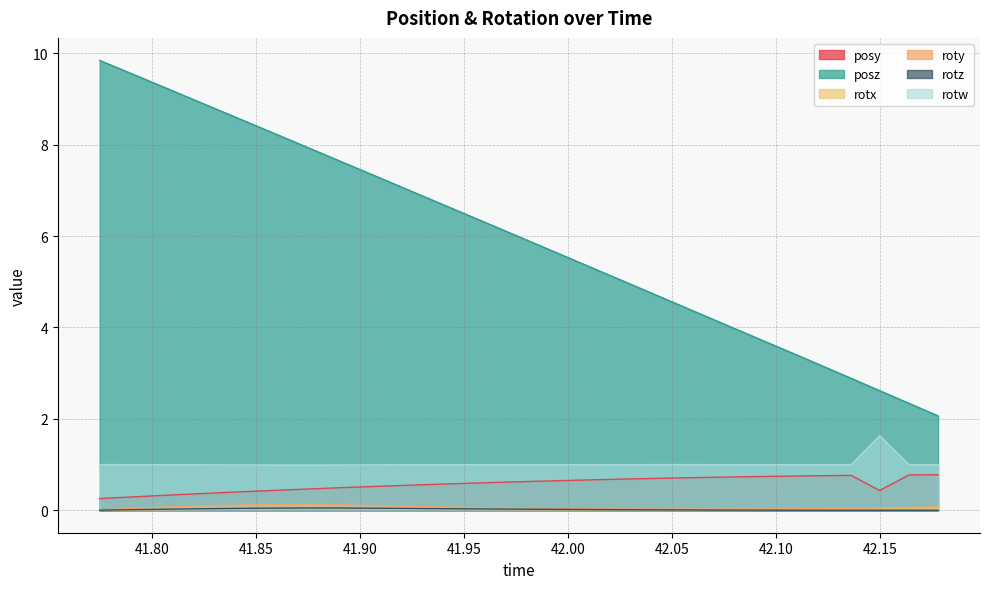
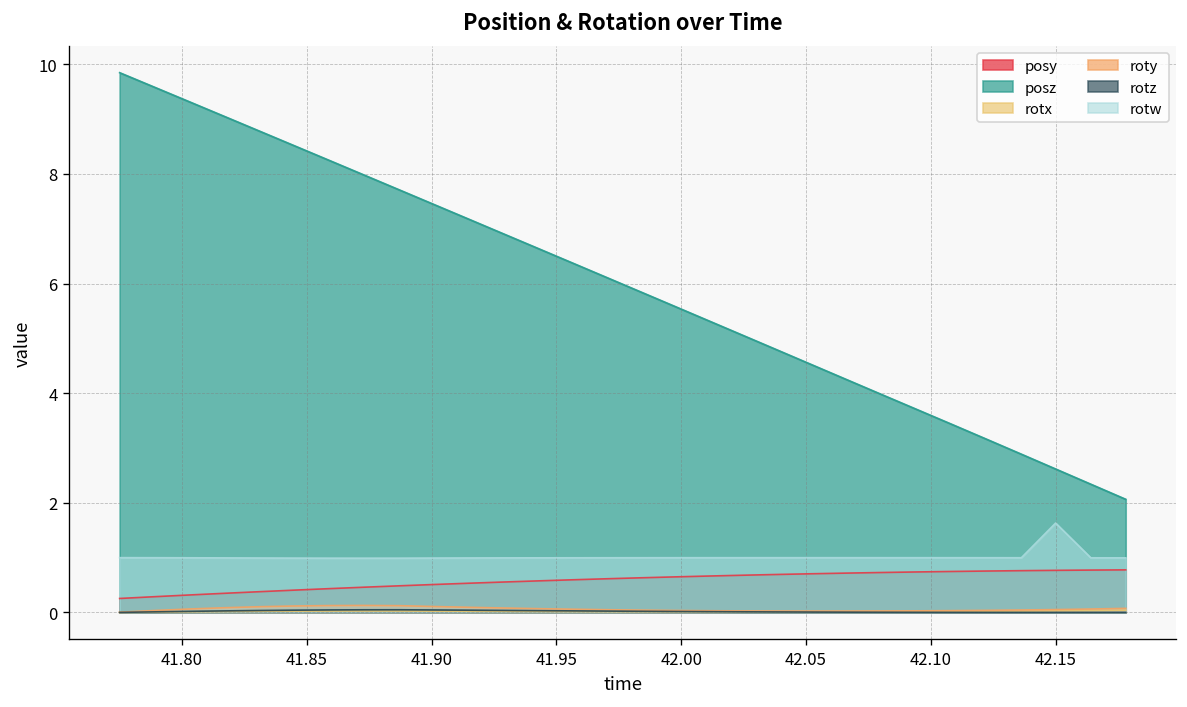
  {
    "posy": {
-     "42.15": 0.4
+     "42.15": 0.8
    },
    "posz": {
      "42.15": 2.6
    },
    "rotw": {
      "42.15": 1.6
    }
  }
